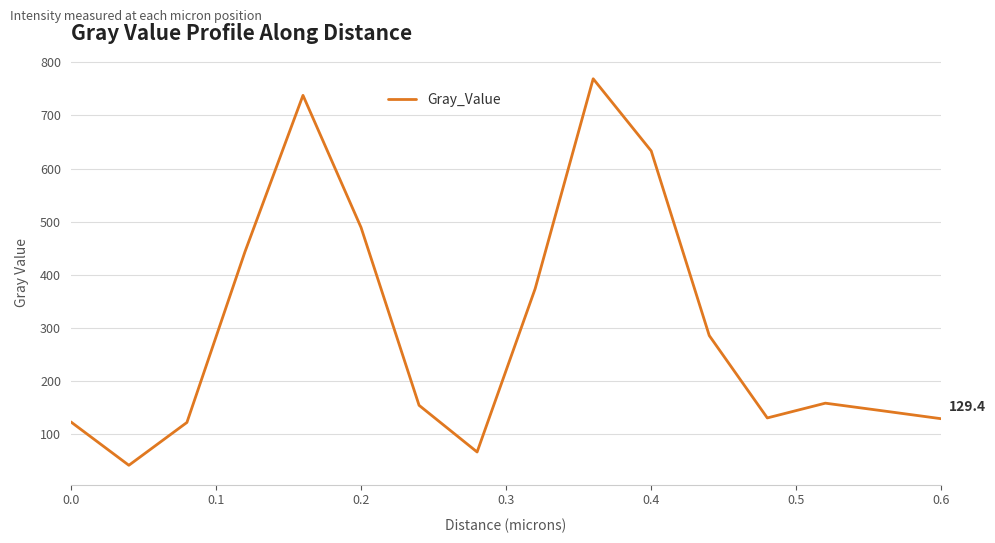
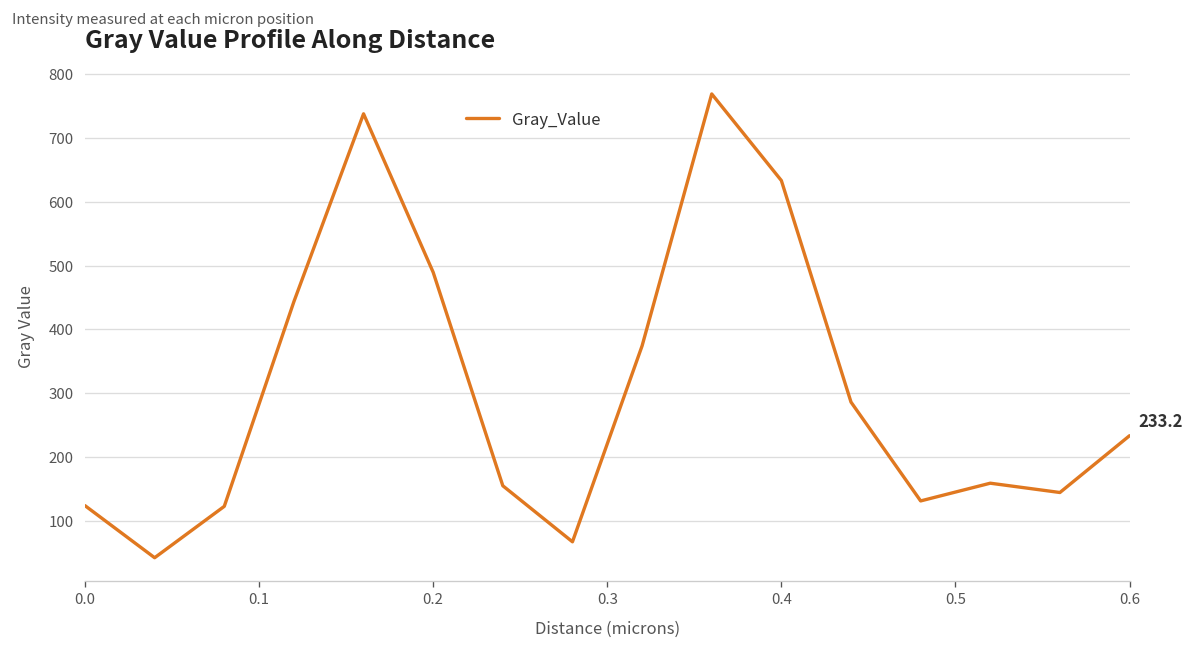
  {
-   "0.6": 129.4
+   "0.6": 233.2
  }
